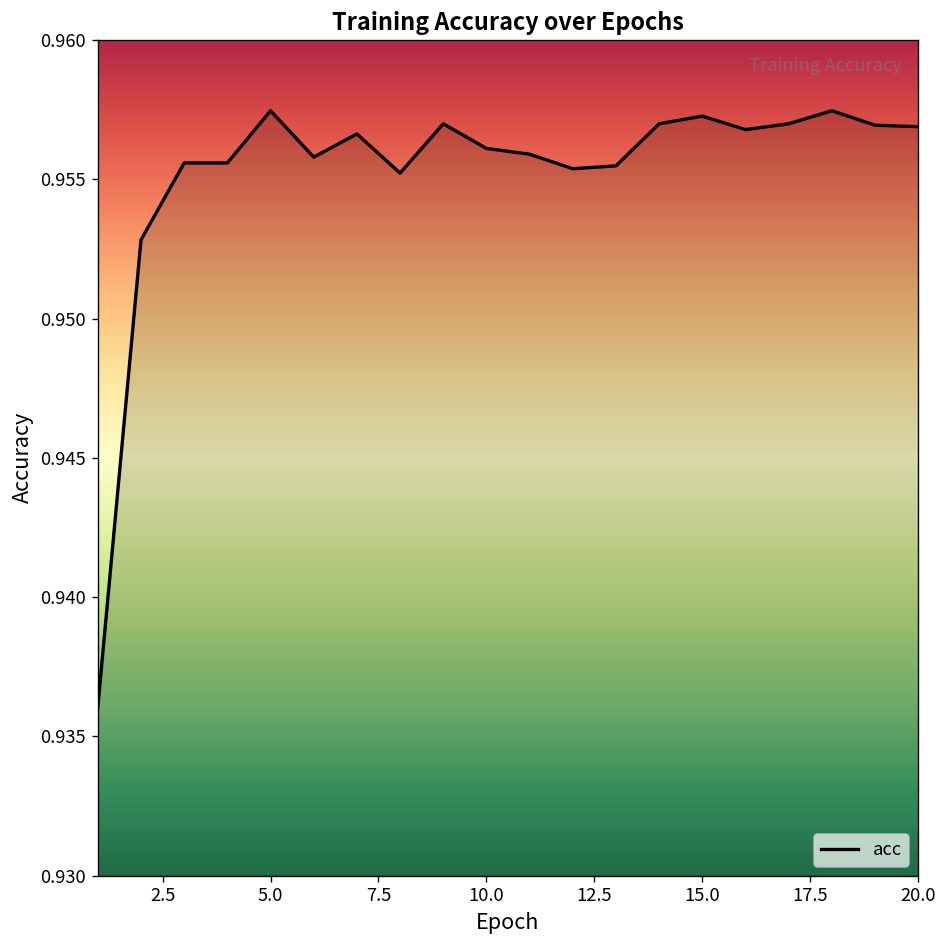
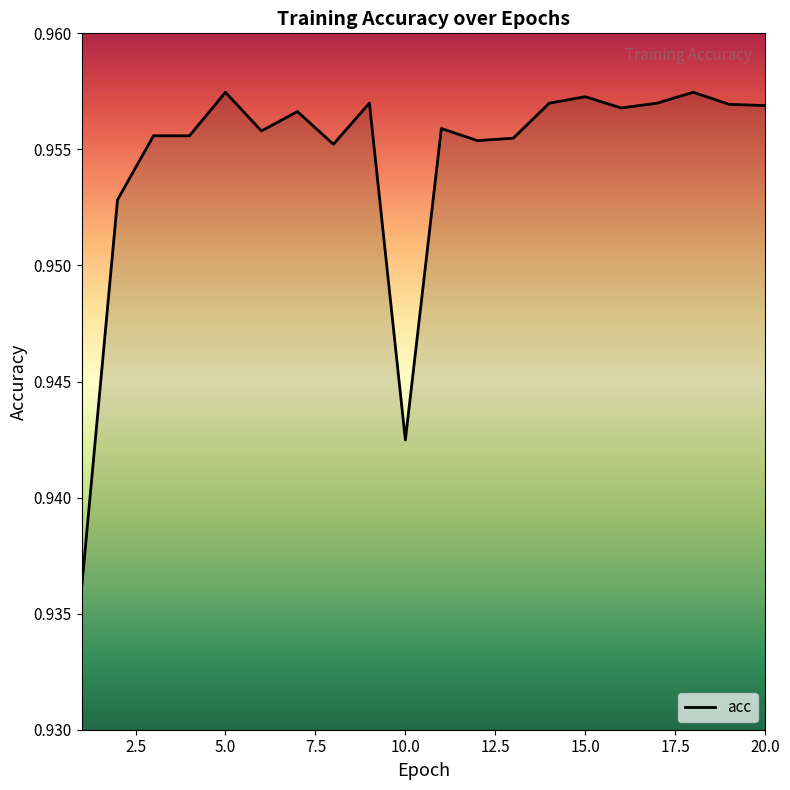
  {
    "5.0": 0.9575,
-   "10.0": 0.9561,
+   "10.0": 0.9425,
    "15.0": 0.9573,
    "20.0": 0.9569
  }
